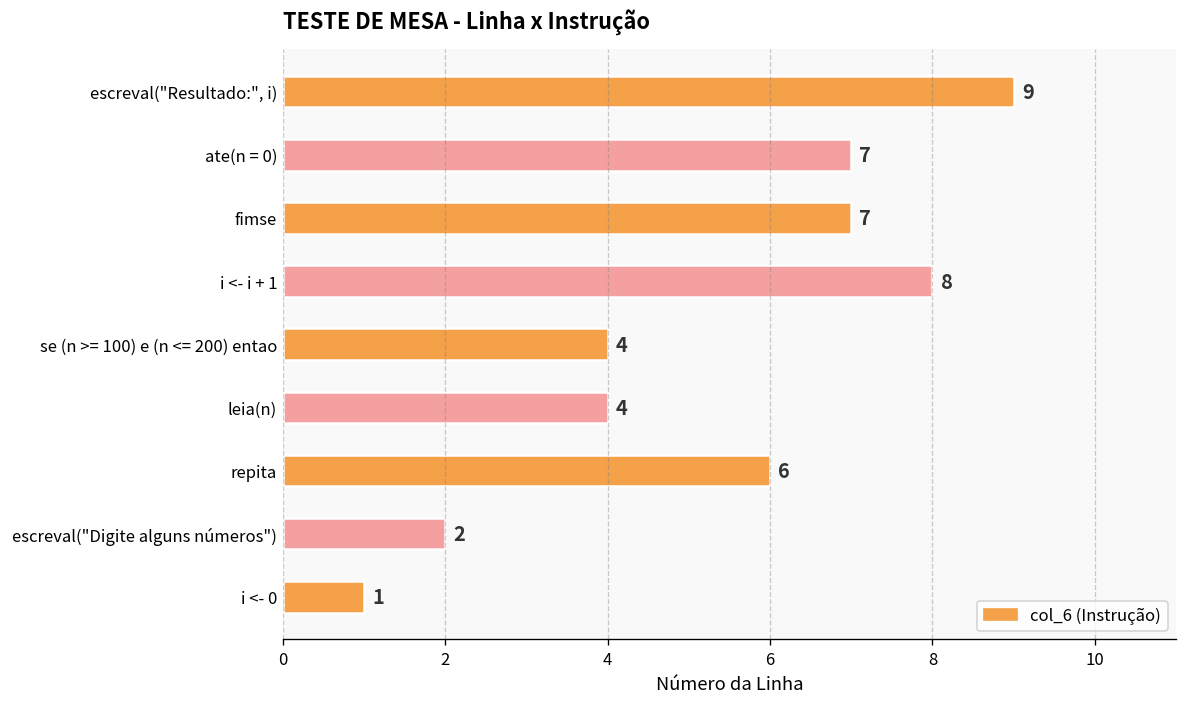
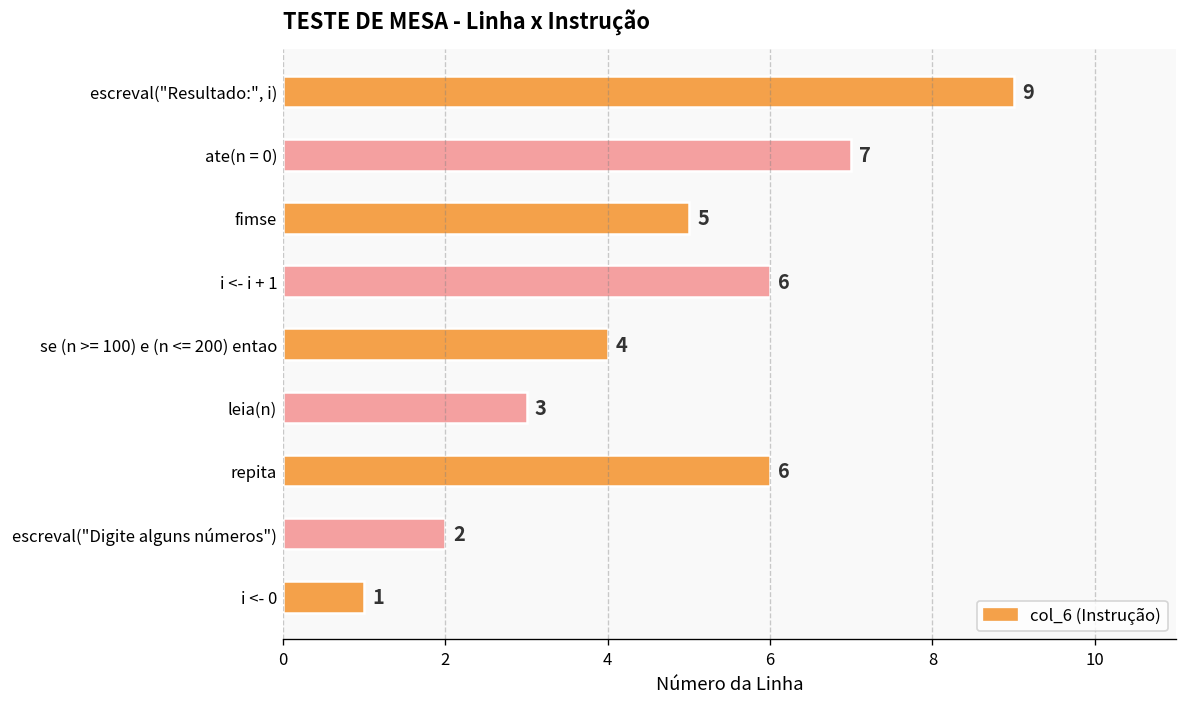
  {
    "escreval(\"Resultado:\", i)": 9,
    "ate(n = 0)": 7,
-   "fimse": 7,
-   "i <- i + 1": 8,
+   "fimse": 5,
+   "i <- i + 1": 6,
    "se (n >= 100) e (n <= 200) entao": 4,
-   "leia(n)": 4,
+   "leia(n)": 3,
    "repita": 6,
    "escreval(\"Digite alguns números\")": 2,
    "i <- 0": 1
  }
